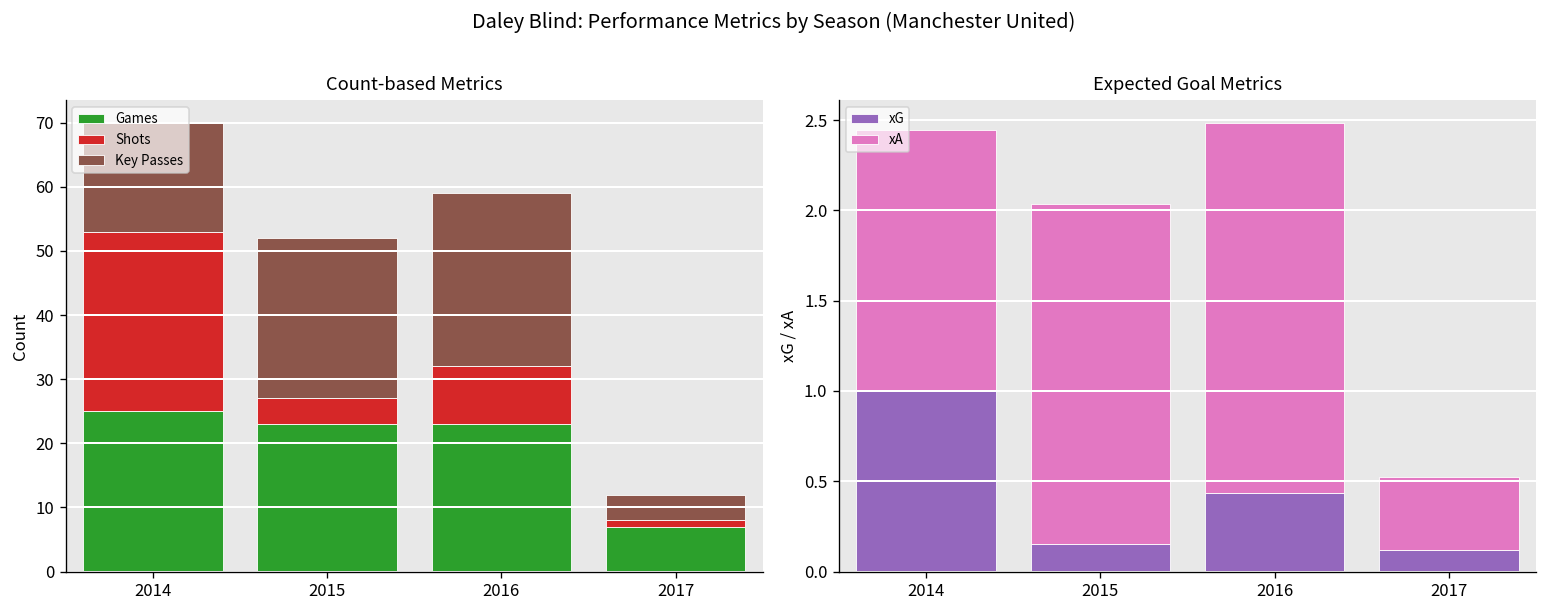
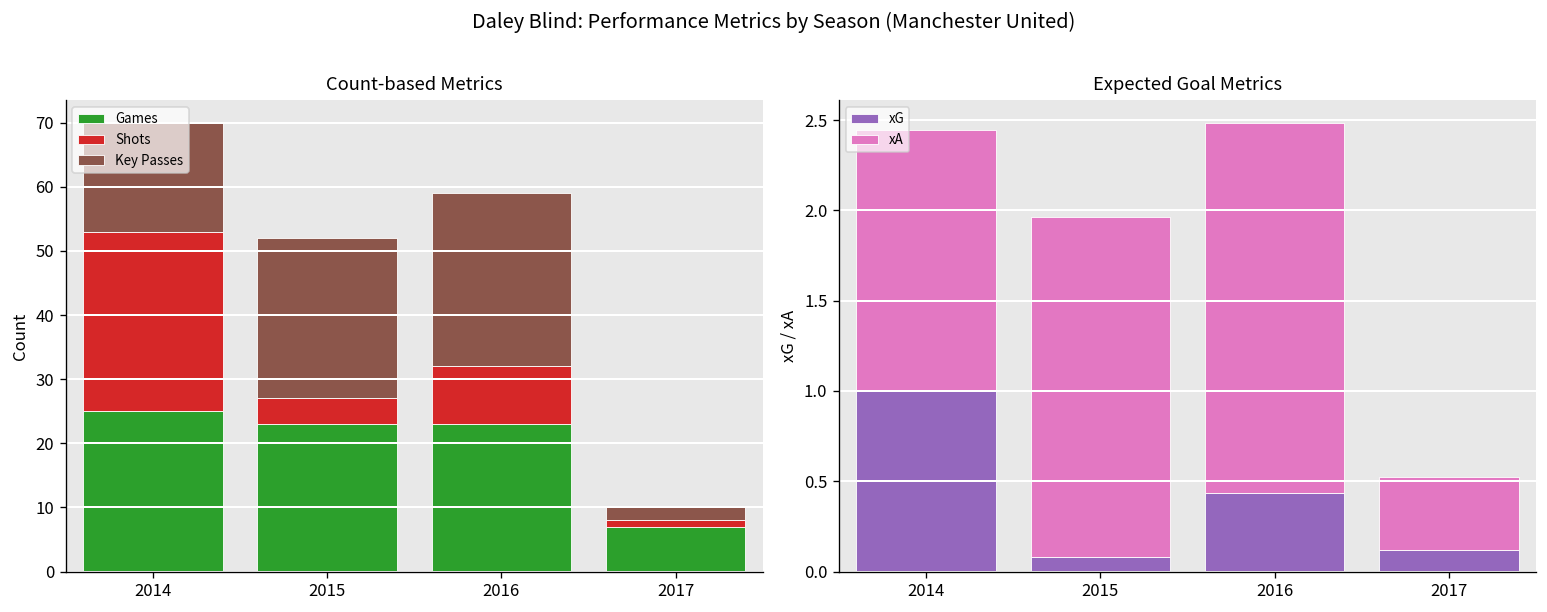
  {
    "Count-based Metrics": {
      "Games": {
        "2014": 25,
        "2015": 23,
        "2016": 23,
        "2017": 7
      },
      "Shots": {
        "2014": 28,
        "2015": 4,
        "2016": 9,
        "2017": 1
      },
      "Key Passes": {
        "2015": 25,
        "2016": 27,
-       "2017": 4
+       "2017": 2
      }
    },
    "Expected Goal Metrics": {
      "xG": {
        "2014": 1.00,
-       "2015": 0.15,
+       "2015": 0.08,
        "2016": 0.43,
        "2017": 0.12
      },
      "xA": {
        "2014": 1.45,
        "2015": 1.88,
        "2016": 2.05,
        "2017": 0.41
      }
    }
  }
